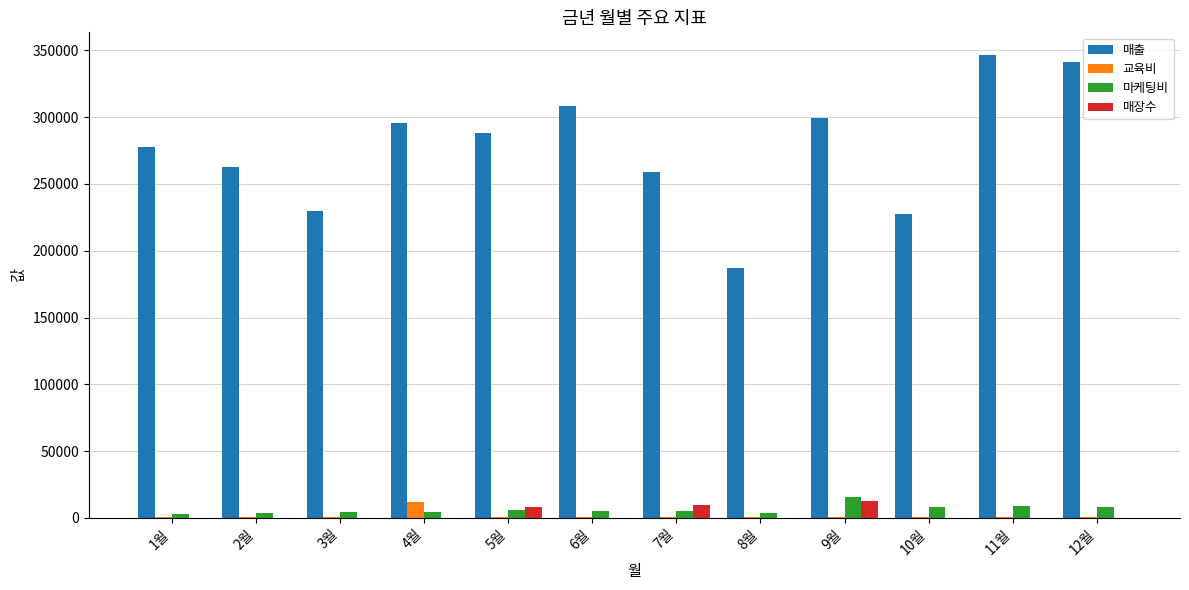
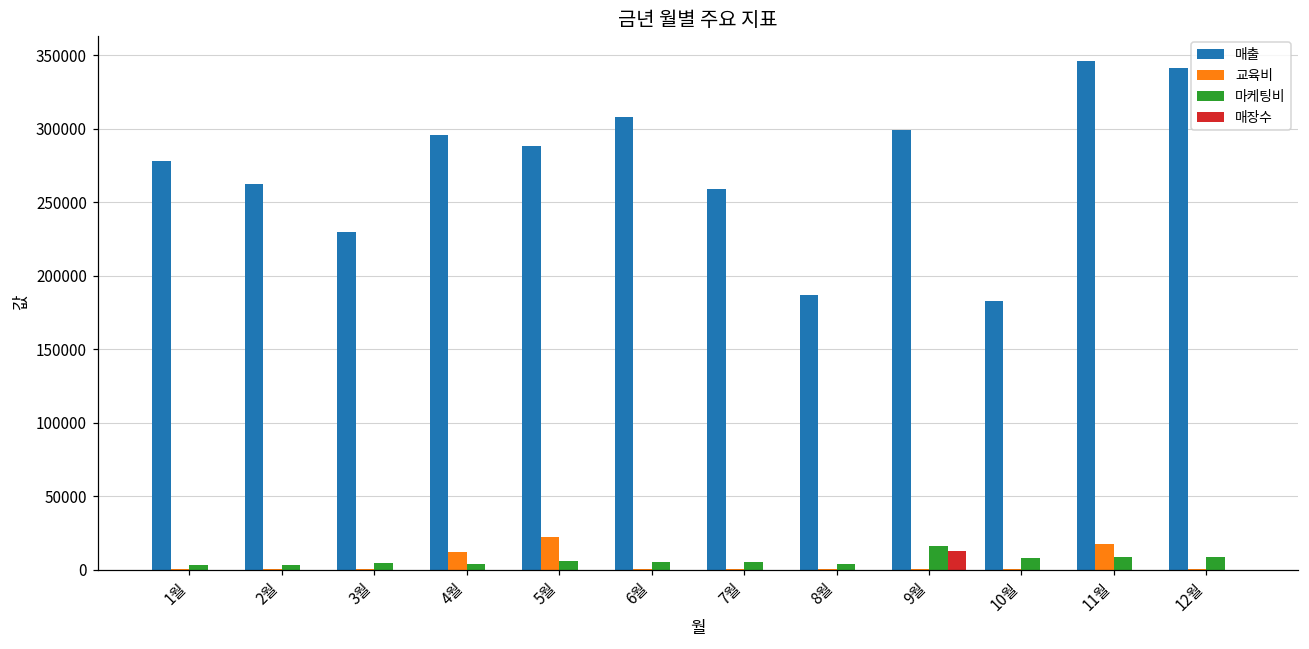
  {
    "매출": {
      "1월": 278000,
      "2월": 263000,
      "3월": 230000,
      "4월": 296000,
      "5월": 289000,
      "6월": 308000,
      "7월": 259000,
      "8월": 187000,
      "9월": 299000,
-     "10월": 228000,
+     "10월": 183000,
      "11월": 346000,
      "12월": 341000
    },
    "교육비": {
      "4월": 12000,
-     "5월": 1000,
-     "11월": 1000
+     "5월": 22000,
+     "11월": 17000
    },
    "마케팅비": {
      "1월": 3000,
      "2월": 3000,
      "3월": 5000,
      "4월": 4000,
      "5월": 6000,
      "6월": 5000,
      "7월": 5000,
      "8월": 4000,
      "9월": 16000,
      "10월": 8000,
      "11월": 9000,
      "12월": 8000
    },
    "매장수": {
-     "5월": 8000,
-     "7월": 9000,
+     "5월": 0,
+     "7월": 0,
      "9월": 13000
    }
  }
